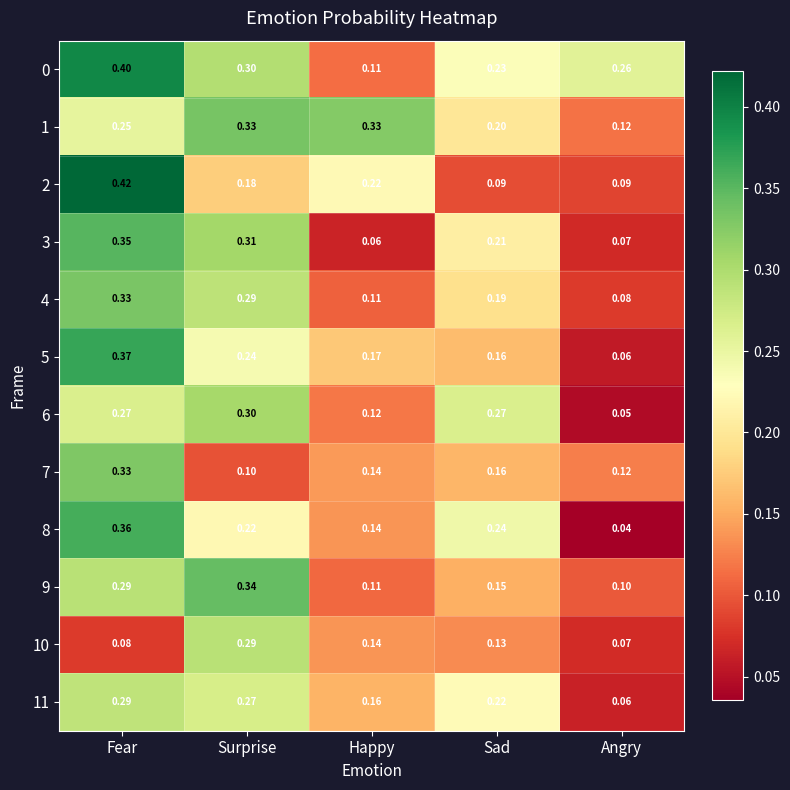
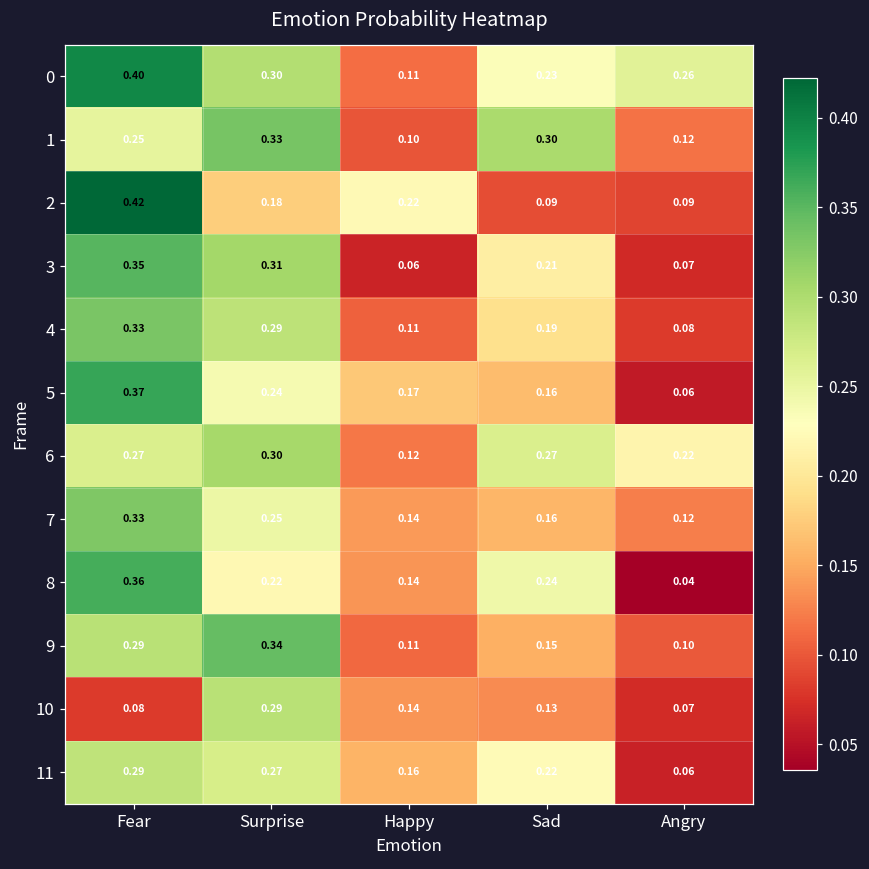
  {
    "0": {
      "Fear": 0.40,
      "Surprise": 0.30,
      "Happy": 0.11,
      "Sad": 0.23,
      "Angry": 0.26
    },
    "1": {
      "Fear": 0.25,
      "Surprise": 0.33,
-     "Happy": 0.33,
-     "Sad": 0.20,
+     "Happy": 0.10,
+     "Sad": 0.30,
      "Angry": 0.12
    },
    "2": {
      "Fear": 0.42,
      "Surprise": 0.18,
      "Happy": 0.22,
      "Sad": 0.09,
      "Angry": 0.09
    },
    "3": {
      "Fear": 0.35,
      "Surprise": 0.31,
      "Happy": 0.06,
      "Sad": 0.21,
      "Angry": 0.07
    },
    "4": {
      "Fear": 0.33,
      "Surprise": 0.29,
      "Happy": 0.11,
      "Sad": 0.19,
      "Angry": 0.08
    },
    "5": {
      "Fear": 0.37,
      "Surprise": 0.24,
      "Happy": 0.17,
      "Sad": 0.16,
      "Angry": 0.06
    },
    "6": {
      "Fear": 0.27,
      "Surprise": 0.30,
      "Happy": 0.12,
      "Sad": 0.27,
-     "Angry": 0.05
+     "Angry": 0.22
    },
    "7": {
      "Fear": 0.33,
-     "Surprise": 0.10,
+     "Surprise": 0.25,
      "Happy": 0.14,
      "Sad": 0.16,
      "Angry": 0.12
    },
    "8": {
      "Fear": 0.36,
      "Surprise": 0.22,
      "Happy": 0.14,
      "Sad": 0.24,
      "Angry": 0.04
    },
    "9": {
      "Fear": 0.29,
      "Surprise": 0.34,
      "Happy": 0.11,
      "Sad": 0.15,
      "Angry": 0.10
    },
    "10": {
      "Fear": 0.08,
      "Surprise": 0.29,
      "Happy": 0.14,
      "Sad": 0.13,
      "Angry": 0.07
    },
    "11": {
      "Fear": 0.29,
      "Surprise": 0.27,
      "Happy": 0.16,
      "Sad": 0.22,
      "Angry": 0.06
    }
  }
